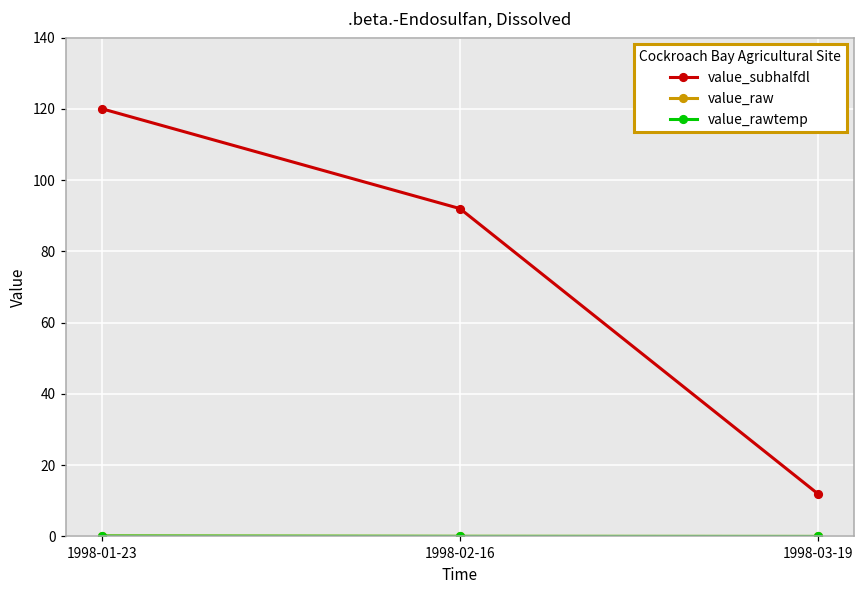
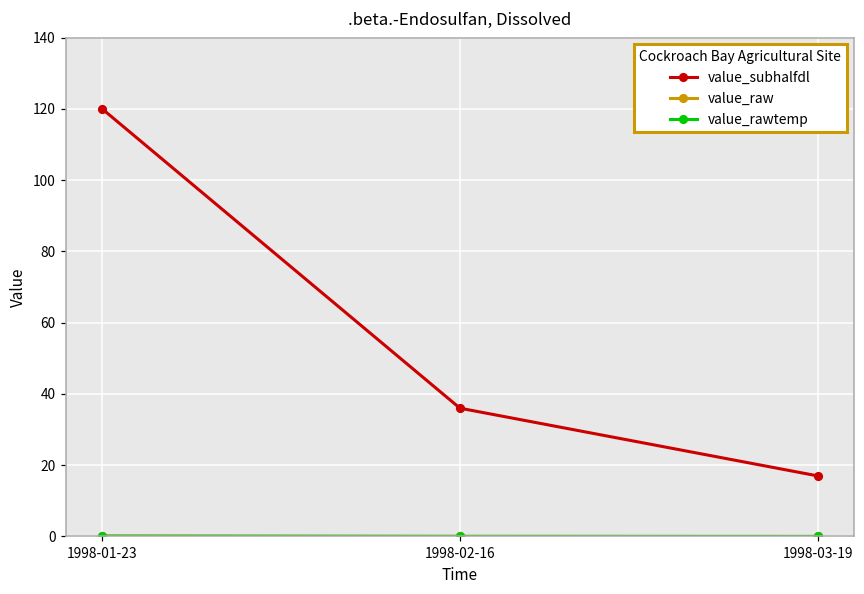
  {
    "value_subhalfdl": {
      "1998-01-23": 120,
-     "1998-02-16": 92,
-     "1998-03-19": 12
+     "1998-02-16": 36,
+     "1998-03-19": 17
    },
    "value_rawtemp": {
      "1998-01-23": 0,
      "1998-02-16": 0,
      "1998-03-19": 0
    }
  }
